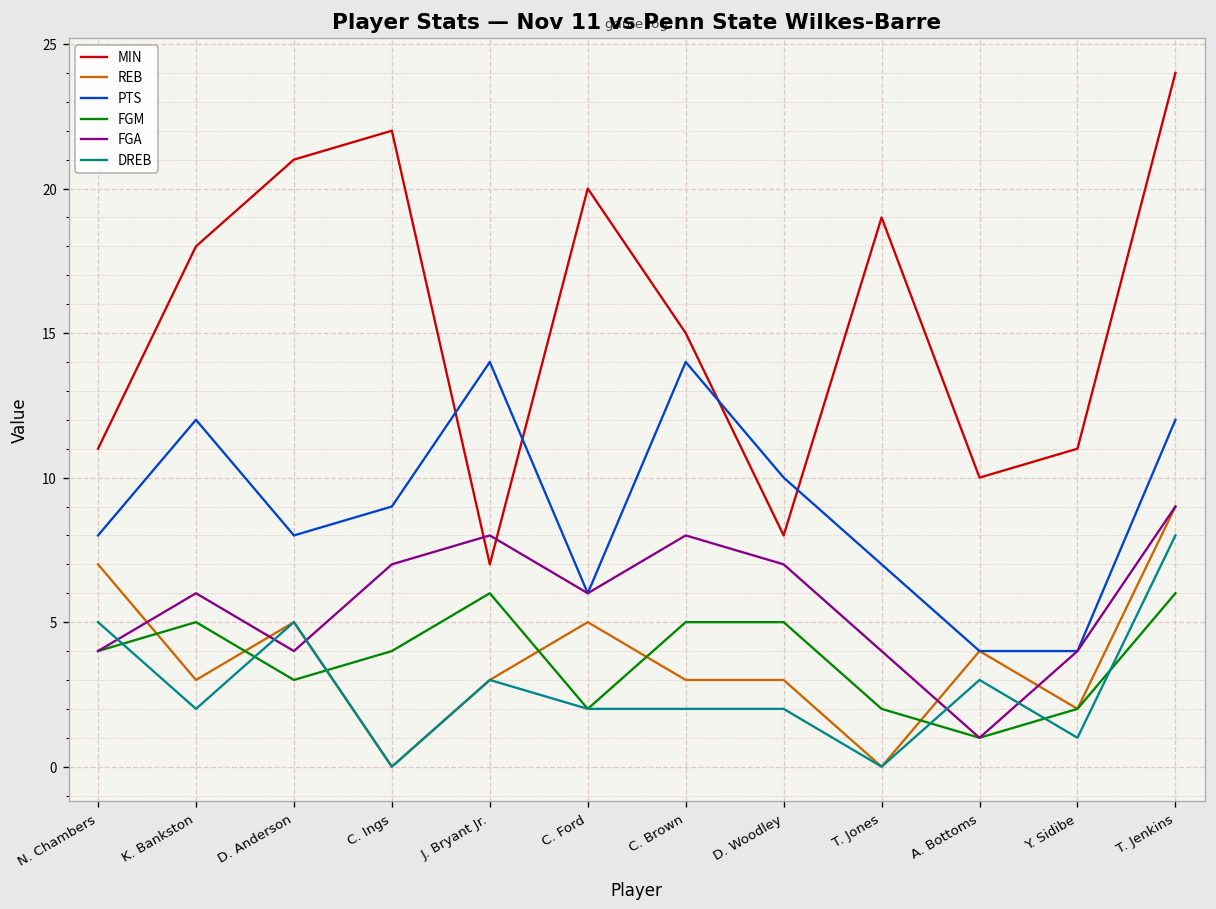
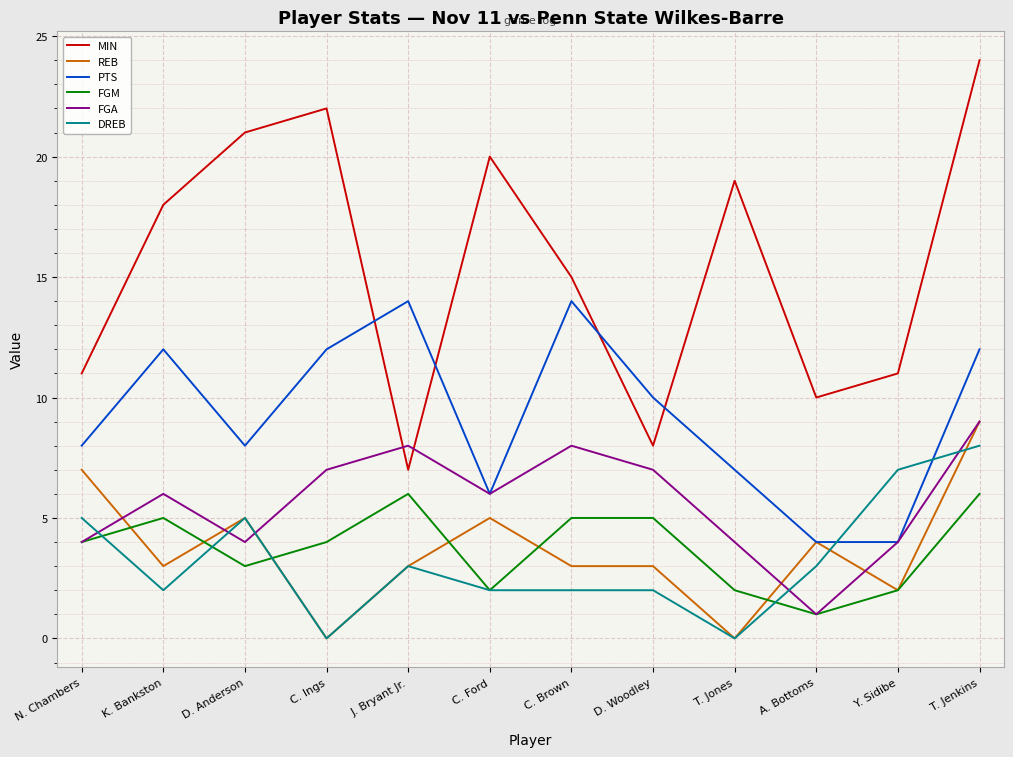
  {
    "MIN": {
      "N. Chambers": 11,
      "K. Bankston": 18,
      "D. Anderson": 21,
      "C. Ings": 22,
      "J. Bryant Jr.": 7,
      "C. Ford": 20,
      "C. Brown": 15,
      "D. Woodley": 8,
      "T. Jones": 19,
      "A. Bottoms": 10,
      "Y. Sidibe": 11,
      "T. Jenkins": 24
    },
    "REB": {
      "N. Chambers": 7,
      "K. Bankston": 3,
      "C. Ford": 5,
      "C. Brown": 3,
      "D. Woodley": 3
    },
    "PTS": {
      "N. Chambers": 8,
      "K. Bankston": 12,
      "D. Anderson": 8,
-     "C. Ings": 9,
+     "C. Ings": 12,
      "J. Bryant Jr.": 14,
      "C. Brown": 14,
      "D. Woodley": 10,
      "T. Jones": 7,
      "T. Jenkins": 12
    },
    "FGM": {
      "K. Bankston": 5,
      "D. Anderson": 3,
      "C. Ings": 4,
      "J. Bryant Jr.": 6,
      "C. Brown": 5,
      "D. Woodley": 5,
      "T. Jones": 2,
      "T. Jenkins": 6
    },
    "FGA": {
      "K. Bankston": 6,
      "D. Anderson": 4,
      "C. Ings": 7,
      "J. Bryant Jr.": 8,
      "C. Brown": 8,
      "D. Woodley": 7,
      "T. Jones": 4
    },
    "DREB": {
      "N. Chambers": 5,
      "K. Bankston": 2,
      "C. Brown": 2,
      "D. Woodley": 2,
      "A. Bottoms": 3,
-     "Y. Sidibe": 1,
+     "Y. Sidibe": 7,
      "T. Jenkins": 8
    }
  }
